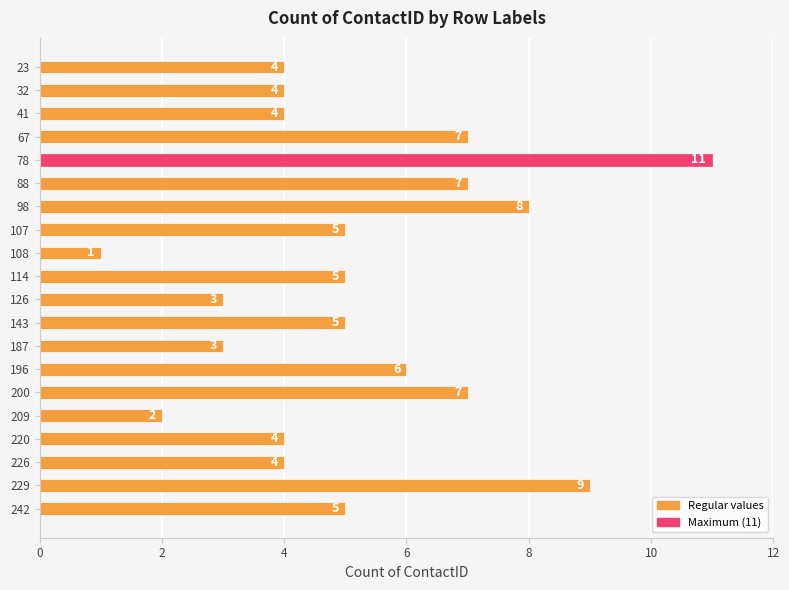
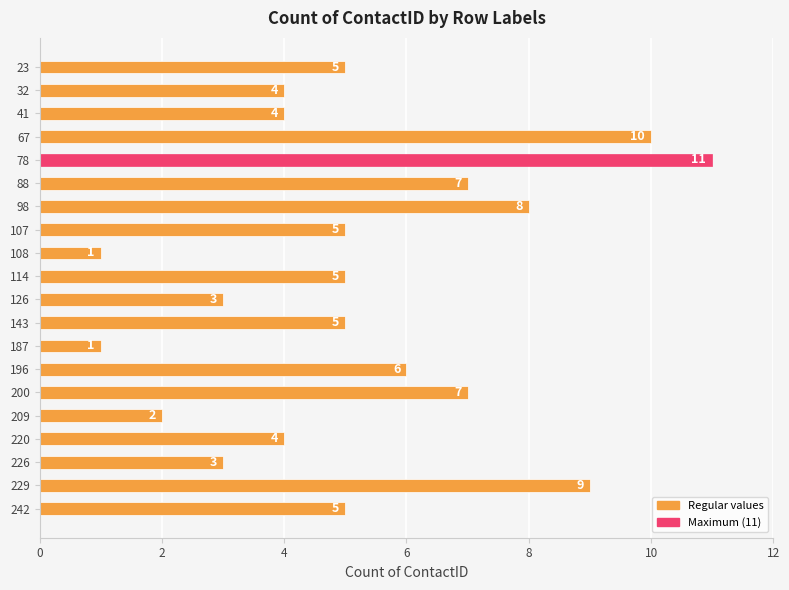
  {
-   "23": 4,
+   "23": 5,
    "32": 4,
    "41": 4,
-   "67": 7,
+   "67": 10,
    "78": 11,
    "88": 7,
    "98": 8,
    "107": 5,
    "108": 1,
    "114": 5,
    "126": 3,
    "143": 5,
-   "187": 3,
+   "187": 1,
    "196": 6,
    "200": 7,
    "209": 2,
    "220": 4,
-   "226": 4,
+   "226": 3,
    "229": 9,
    "242": 5
  }
